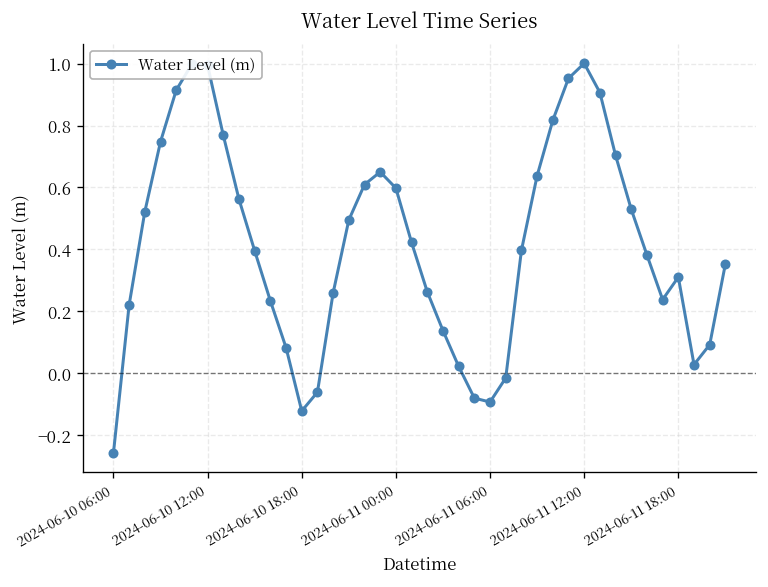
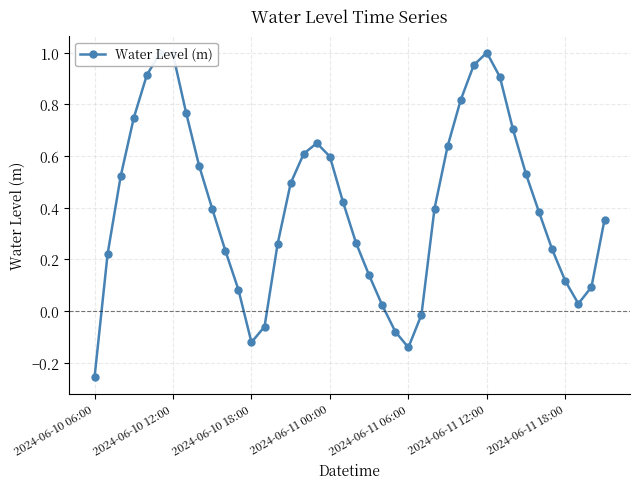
  {
    "2024-06-10 06:00": -0.26,
    "2024-06-10 18:00": -0.12,
    "2024-06-11 00:00": 0.60,
-   "2024-06-11 06:00": -0.09,
+   "2024-06-11 06:00": -0.14,
    "2024-06-11 12:00": 1.00,
-   "2024-06-11 18:00": 0.31
+   "2024-06-11 18:00": 0.12
  }
